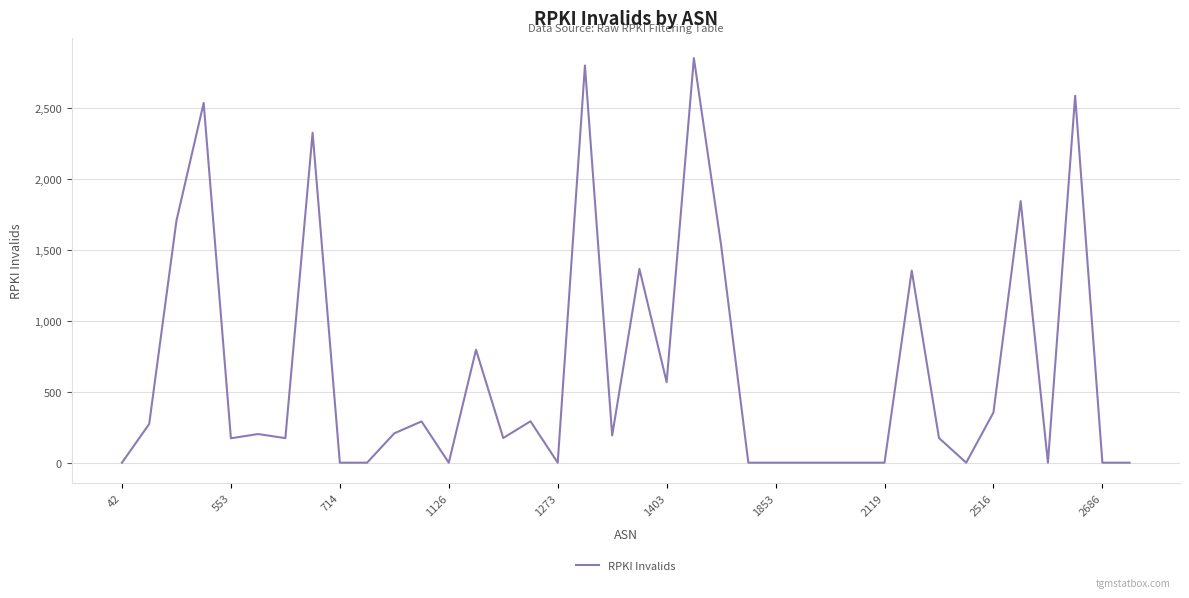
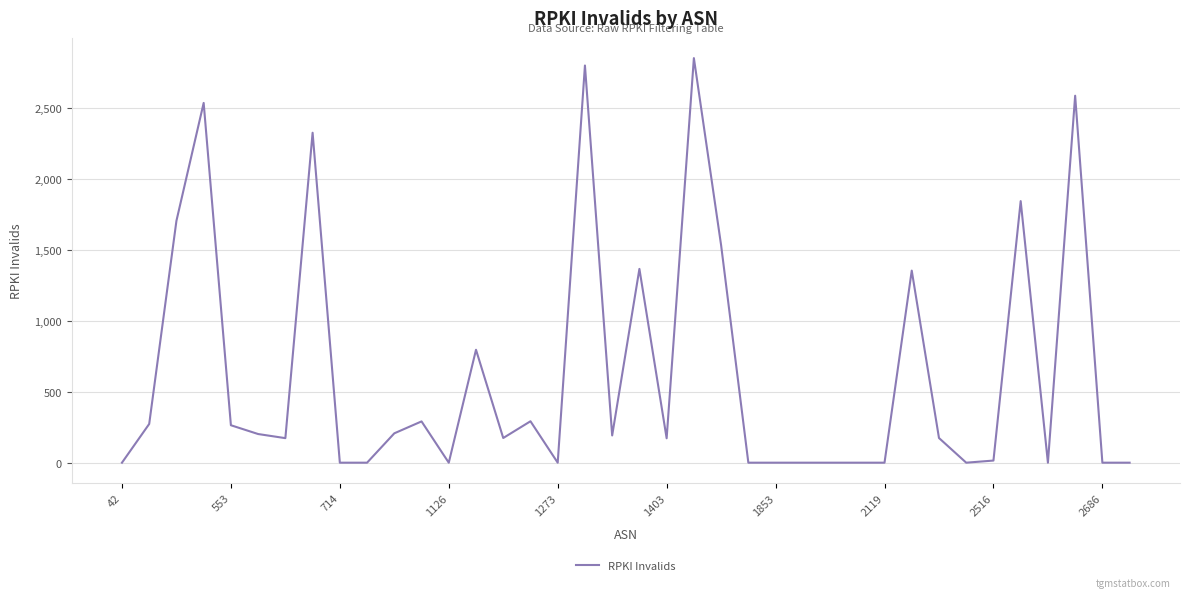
  {
    "42": 0,
-   "553": 170,
+   "553": 260,
    "714": 0,
    "1126": 0,
    "1273": 0,
-   "1403": 570,
+   "1403": 170,
    "1853": 0,
    "2119": 0,
-   "2516": 350,
+   "2516": 20,
    "2686": 0
  }
